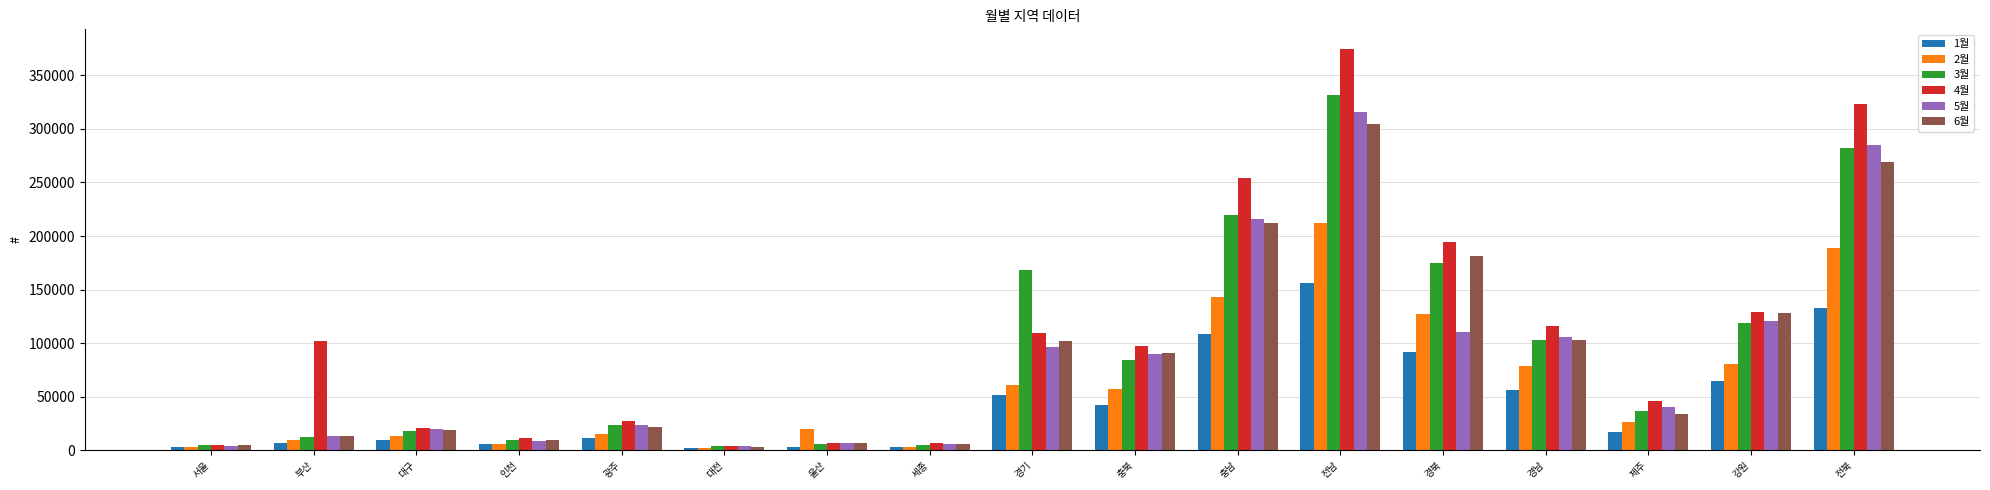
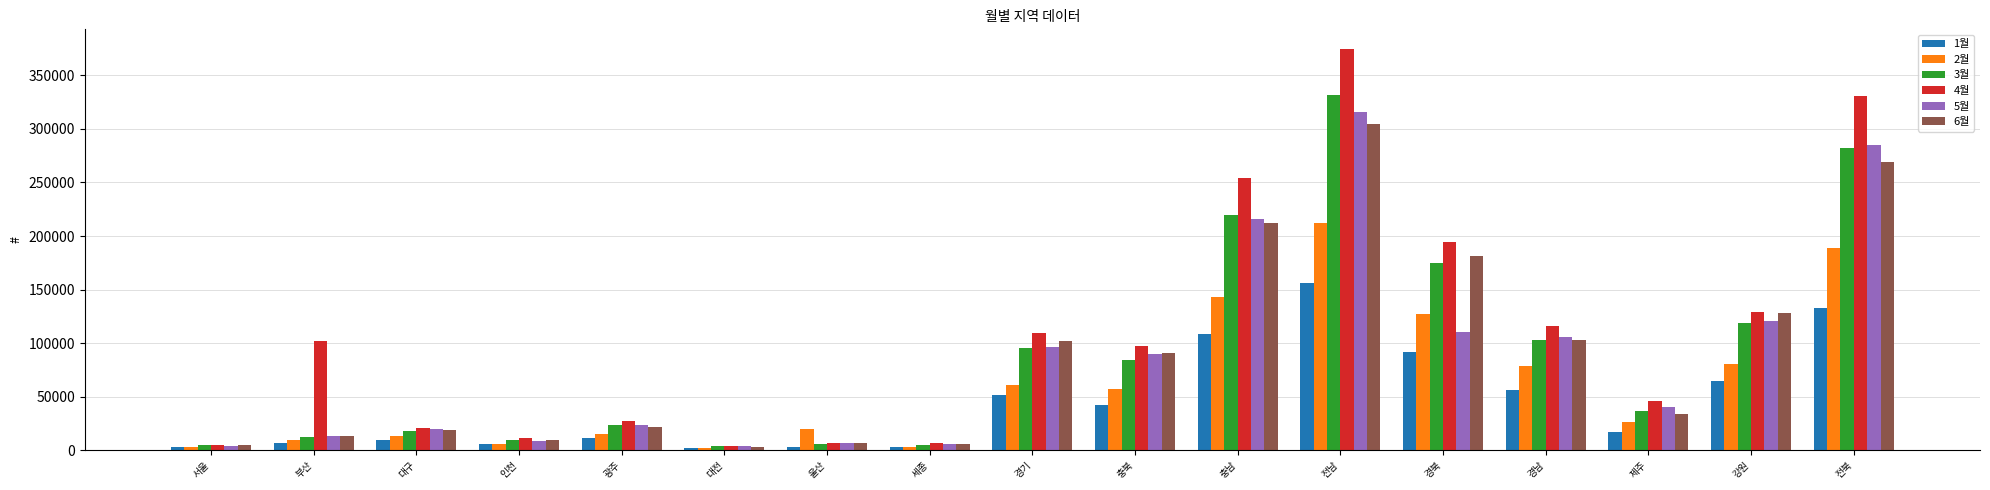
  {
    "1월": {
      "서울": 3000,
      "부산": 7000,
      "대구": 9000,
      "인천": 6000,
      "광주": 11000,
      "울산": 3000,
      "세종": 3000,
      "경기": 52000,
      "충북": 43000,
      "충남": 108000,
      "전남": 156000,
      "경북": 91000,
      "경남": 57000,
      "제주": 17000,
      "강원": 65000,
      "전북": 133000
    },
    "2월": {
      "서울": 3000,
      "부산": 10000,
      "대구": 13000,
      "인천": 6000,
      "광주": 15000,
      "대전": 3000,
      "울산": 20000,
      "세종": 4000,
      "경기": 61000,
      "충북": 57000,
      "충남": 144000,
      "전남": 212000,
      "경북": 127000,
      "경남": 78000,
      "제주": 26000,
      "강원": 81000,
      "전북": 189000
    },
    "3월": {
      "서울": 5000,
      "부산": 13000,
      "대구": 18000,
      "인천": 10000,
      "광주": 24000,
      "대전": 4000,
      "울산": 6000,
      "세종": 5000,
-     "경기": 168000,
+     "경기": 96000,
      "충북": 84000,
      "충남": 219000,
      "전남": 331000,
      "경북": 175000,
      "경남": 103000,
      "제주": 37000,
      "강원": 119000,
      "전북": 282000
    },
    "4월": {
      "서울": 5000,
      "부산": 102000,
      "대구": 21000,
      "인천": 12000,
      "광주": 28000,
      "대전": 4000,
      "울산": 7000,
      "세종": 7000,
      "경기": 110000,
      "충북": 98000,
      "충남": 254000,
      "전남": 374000,
      "경북": 194000,
      "경남": 116000,
      "제주": 47000,
      "강원": 129000,
-     "전북": 323000
+     "전북": 331000
    },
    "5월": {
      "서울": 5000,
      "부산": 14000,
      "대구": 20000,
      "인천": 9000,
      "광주": 24000,
      "대전": 4000,
      "울산": 7000,
      "세종": 6000,
      "경기": 96000,
      "충북": 90000,
      "충남": 216000,
      "전남": 315000,
      "경북": 111000,
      "경남": 106000,
      "제주": 40000,
      "강원": 120000,
      "전북": 285000
    },
    "6월": {
      "서울": 5000,
      "부산": 14000,
      "대구": 19000,
      "인천": 10000,
      "광주": 22000,
      "대전": 4000,
      "울산": 7000,
      "세종": 6000,
      "경기": 102000,
      "충북": 91000,
      "충남": 212000,
      "전남": 305000,
      "경북": 181000,
      "경남": 103000,
      "제주": 34000,
      "강원": 129000,
      "전북": 269000
    }
  }
